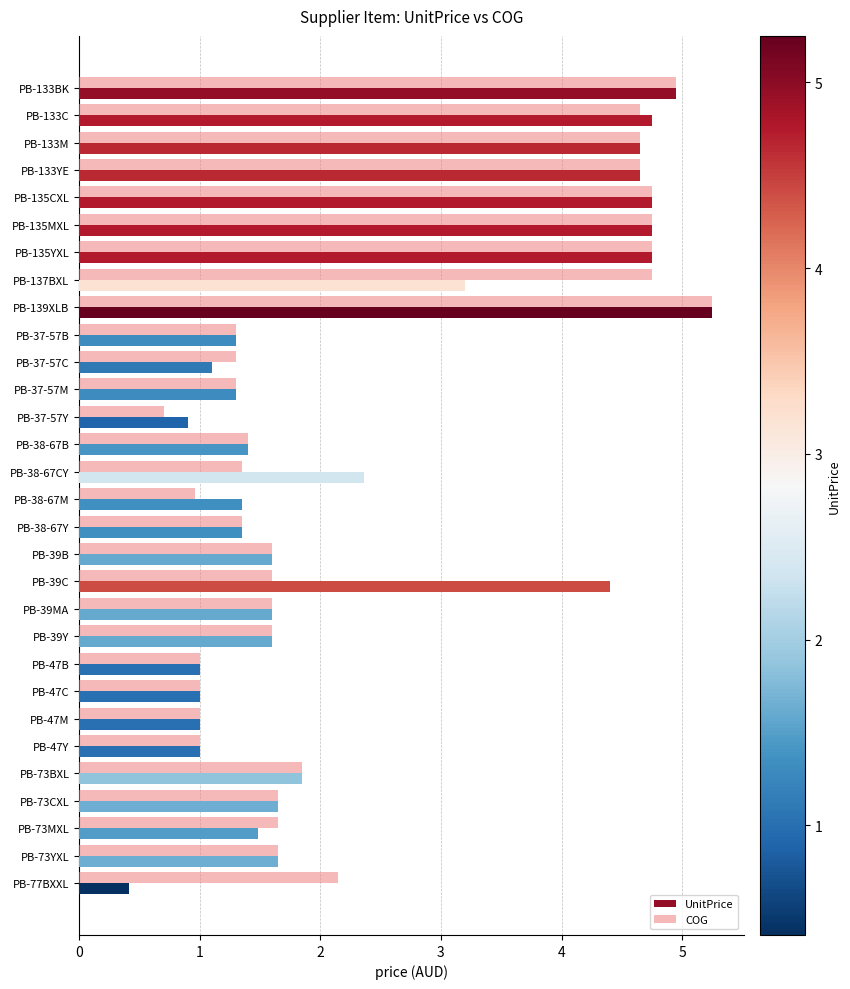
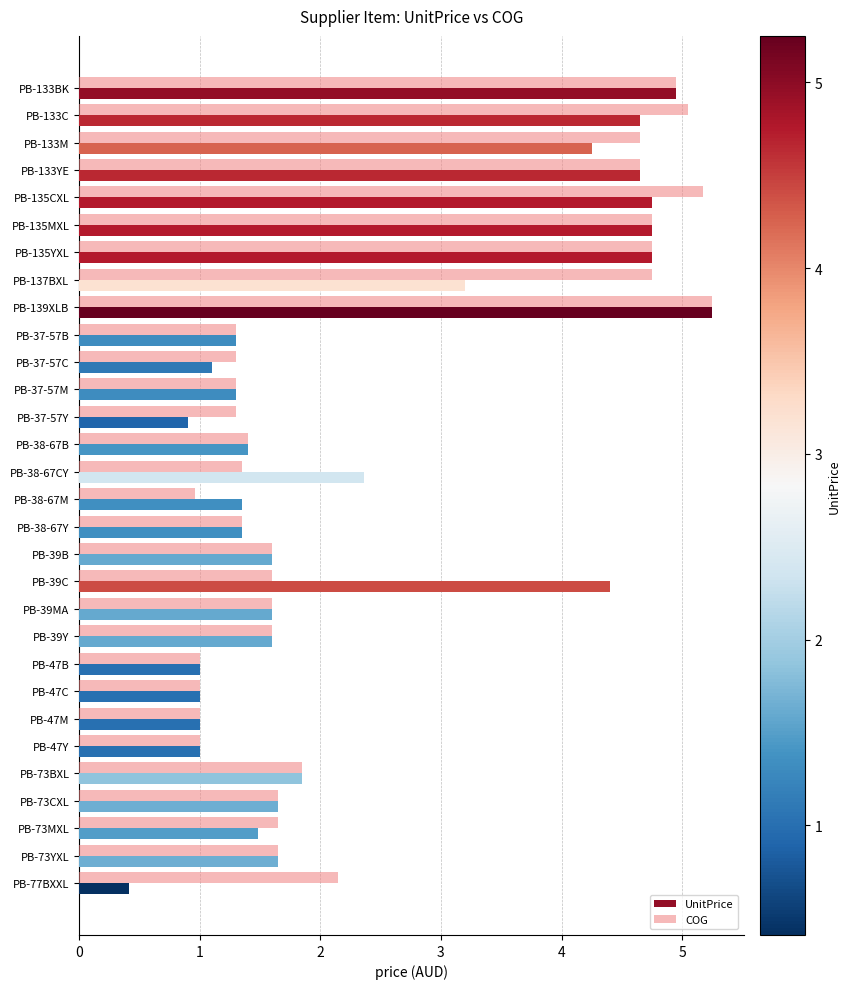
  {
    "UnitPrice": {
      "PB-133BK": 4.95,
-     "PB-133C": 4.75,
-     "PB-133M": 4.65,
+     "PB-133C": 4.65,
+     "PB-133M": 4.25,
      "PB-133YE": 4.65,
      "PB-135CXL": 4.75,
      "PB-135MXL": 4.75,
      "PB-135YXL": 4.75,
      "PB-137BXL": 3.20,
      "PB-139XLB": 5.25,
      "PB-37-57B": 1.30,
      "PB-37-57C": 1.10,
      "PB-37-57M": 1.30,
      "PB-37-57Y": 0.90,
      "PB-38-67B": 1.40,
      "PB-38-67CY": 2.36,
      "PB-38-67M": 1.35,
      "PB-38-67Y": 1.35,
      "PB-39B": 1.60,
      "PB-39C": 4.40,
      "PB-39MA": 1.60,
      "PB-39Y": 1.60,
      "PB-47B": 1.00,
      "PB-47C": 1.00,
      "PB-47M": 1.00,
      "PB-47Y": 1.00,
      "PB-73BXL": 1.85,
      "PB-73CXL": 1.65,
      "PB-73MXL": 1.48,
      "PB-73YXL": 1.65,
      "PB-77BXXL": 0.41
    },
    "COG": {
      "PB-133BK": 4.95,
-     "PB-133C": 4.65,
+     "PB-133C": 5.05,
      "PB-133M": 4.65,
      "PB-133YE": 4.65,
-     "PB-135CXL": 4.75,
+     "PB-135CXL": 5.17,
      "PB-135MXL": 4.75,
      "PB-135YXL": 4.75,
      "PB-137BXL": 4.75,
      "PB-139XLB": 5.25,
      "PB-37-57B": 1.30,
      "PB-37-57C": 1.30,
      "PB-37-57M": 1.30,
-     "PB-37-57Y": 0.7,
+     "PB-37-57Y": 1.3,
      "PB-38-67B": 1.40,
      "PB-38-67CY": 1.35,
      "PB-38-67M": 0.96,
      "PB-38-67Y": 1.35,
      "PB-39B": 1.60,
      "PB-39C": 1.60,
      "PB-39MA": 1.60,
      "PB-39Y": 1.60,
      "PB-47B": 1.00,
      "PB-47C": 1.00,
      "PB-47M": 1.00,
      "PB-47Y": 1.00,
      "PB-73BXL": 1.85,
      "PB-73CXL": 1.65,
      "PB-73MXL": 1.65,
      "PB-73YXL": 1.65,
      "PB-77BXXL": 2.15
    }
  }
